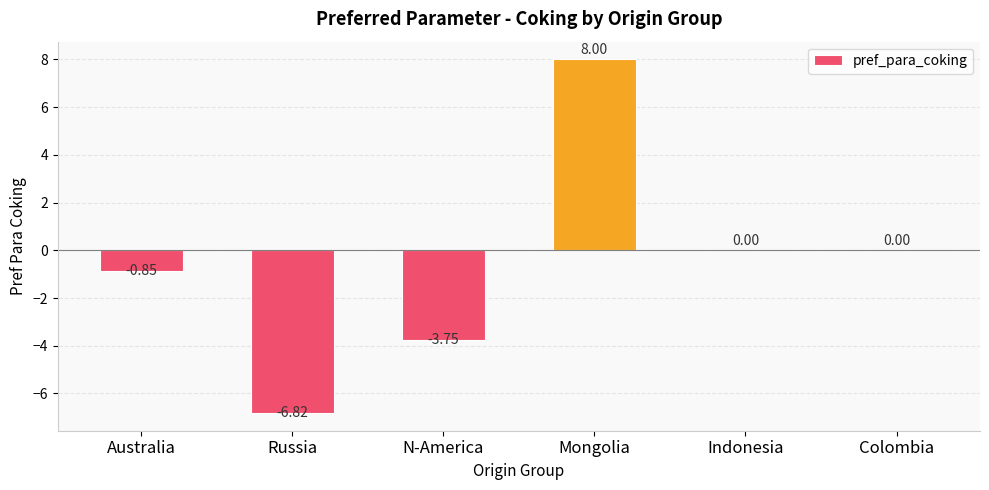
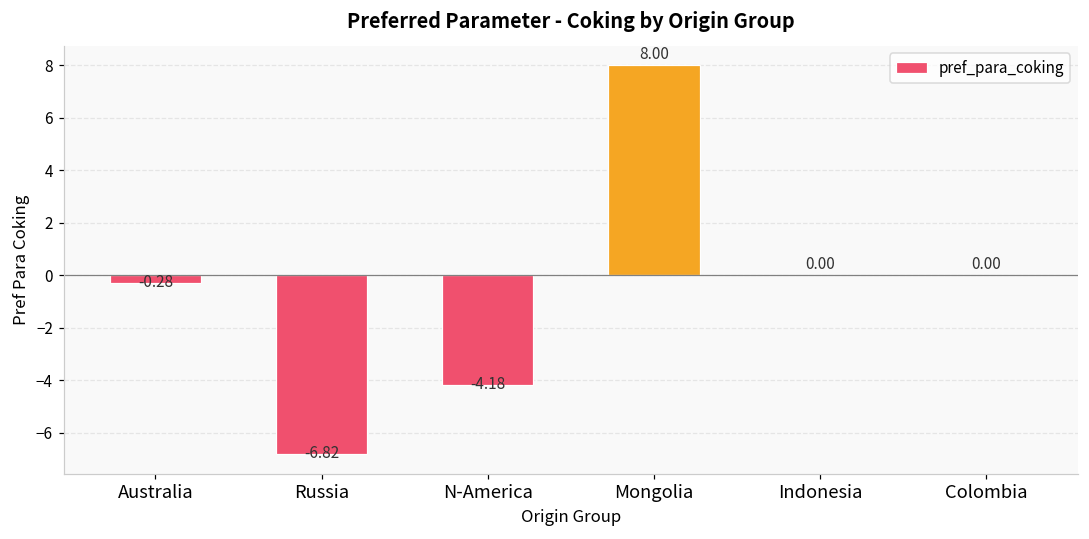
  {
-   "Australia": -0.85,
+   "Australia": -0.28,
    "Russia": -6.82,
-   "N-America": -3.75,
+   "N-America": -4.18,
    "Mongolia": 8.00,
    "Indonesia": 0.00,
    "Colombia": 0.00
  }
